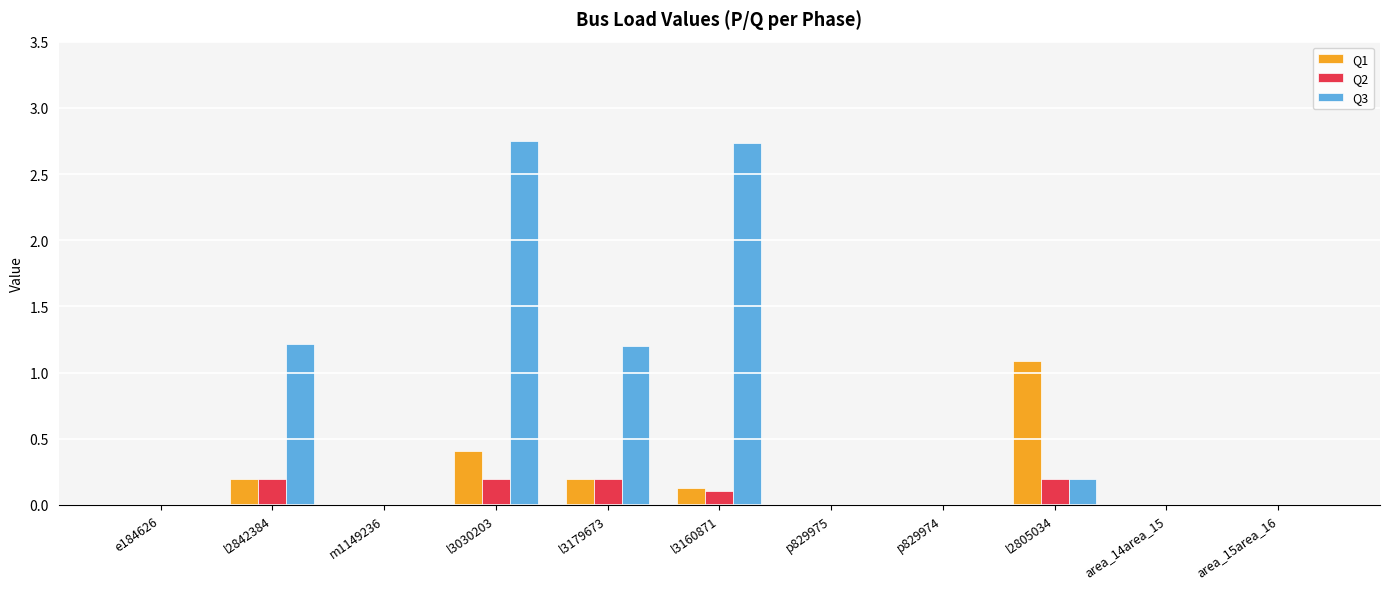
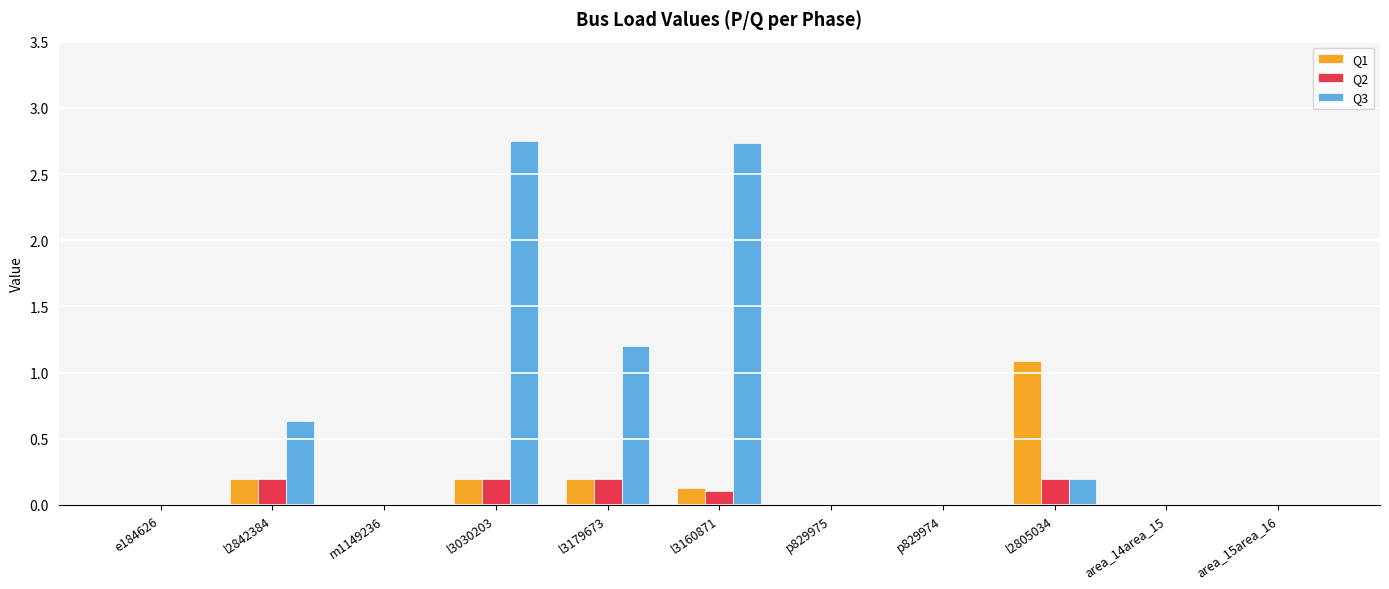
  {
    "Q1": {
      "e184626": 0.00,
      "l2842384": 0.20,
      "m1149236": 0.00,
-     "l3030203": 0.41,
+     "l3030203": 0.20,
      "l3179673": 0.20,
      "l3160871": 0.13,
      "p829975": 0.00,
      "p829974": 0.00,
      "l2805034": 1.09,
      "area_14area_15": 0.00,
      "area_15area_16": 0.00
    },
    "Q2": {
      "e184626": 0.00,
      "l2842384": 0.20,
      "m1149236": 0.00,
      "l3030203": 0.20,
      "l3179673": 0.20,
      "l3160871": 0.11,
      "p829975": 0.00,
      "p829974": 0.00,
      "l2805034": 0.20,
      "area_14area_15": 0.00,
      "area_15area_16": 0.00
    },
    "Q3": {
      "e184626": 0.00,
-     "l2842384": 1.22,
+     "l2842384": 0.64,
      "m1149236": 0.00,
      "l3030203": 2.75,
      "l3179673": 1.20,
      "l3160871": 2.73,
      "p829975": 0.00,
      "p829974": 0.00,
      "l2805034": 0.20,
      "area_14area_15": 0.00,
      "area_15area_16": 0.00
    }
  }
